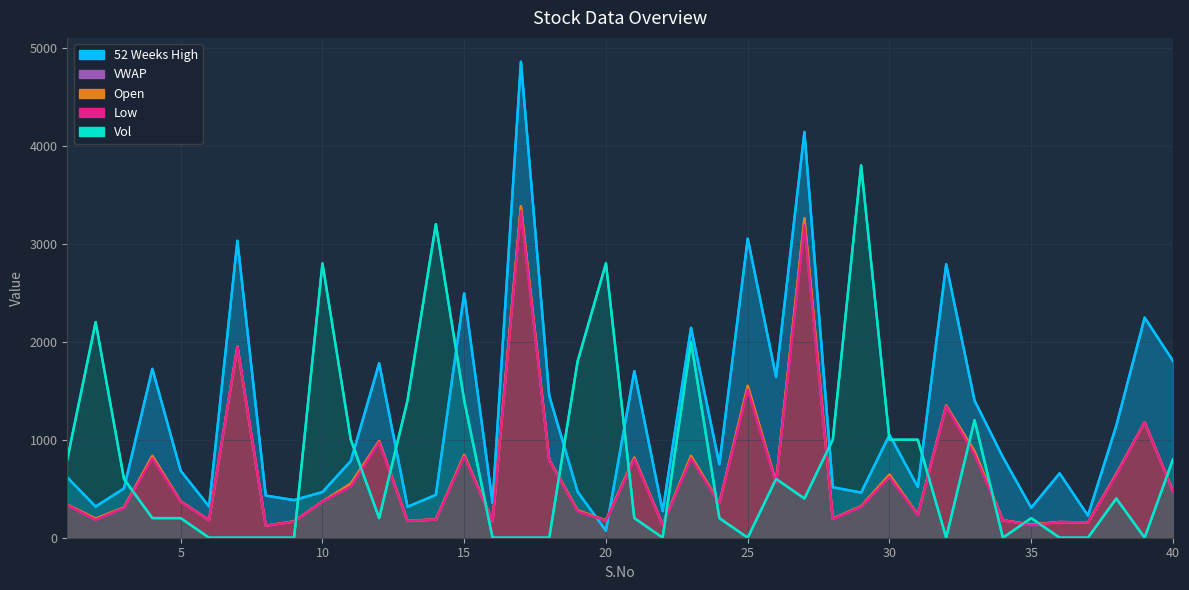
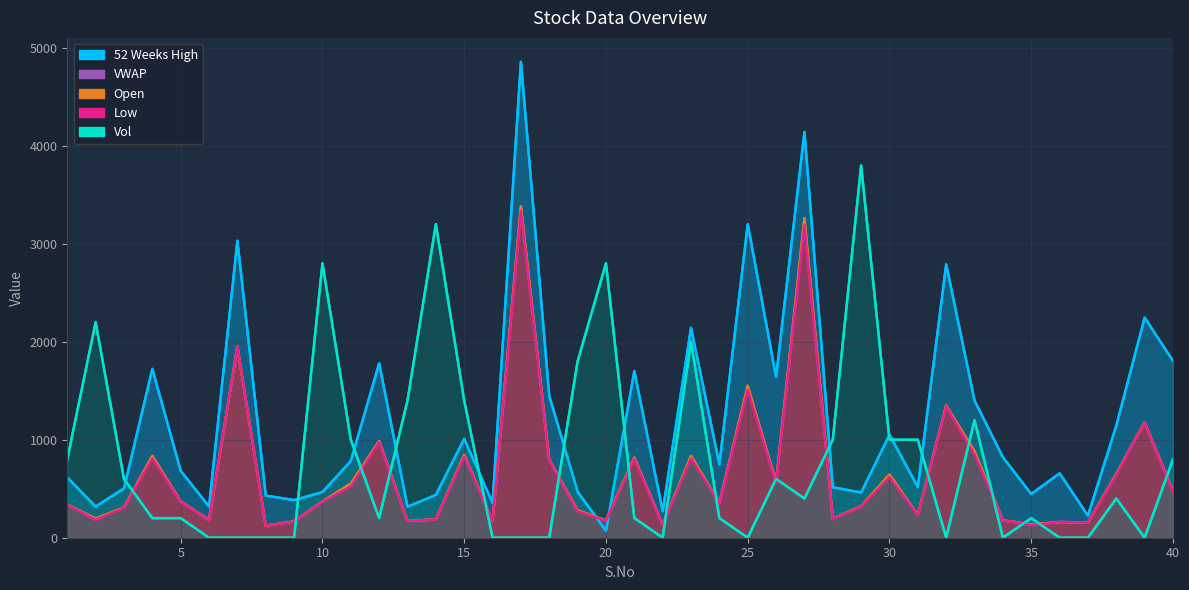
  {
    "52 Weeks High": {
      "5": 700,
      "10": 500,
-     "15": 2500,
+     "15": 1000,
      "20": 100,
-     "25": 3100,
+     "25": 3200,
      "30": 1100,
-     "35": 300,
+     "35": 400,
      "40": 1800
    }
  }
